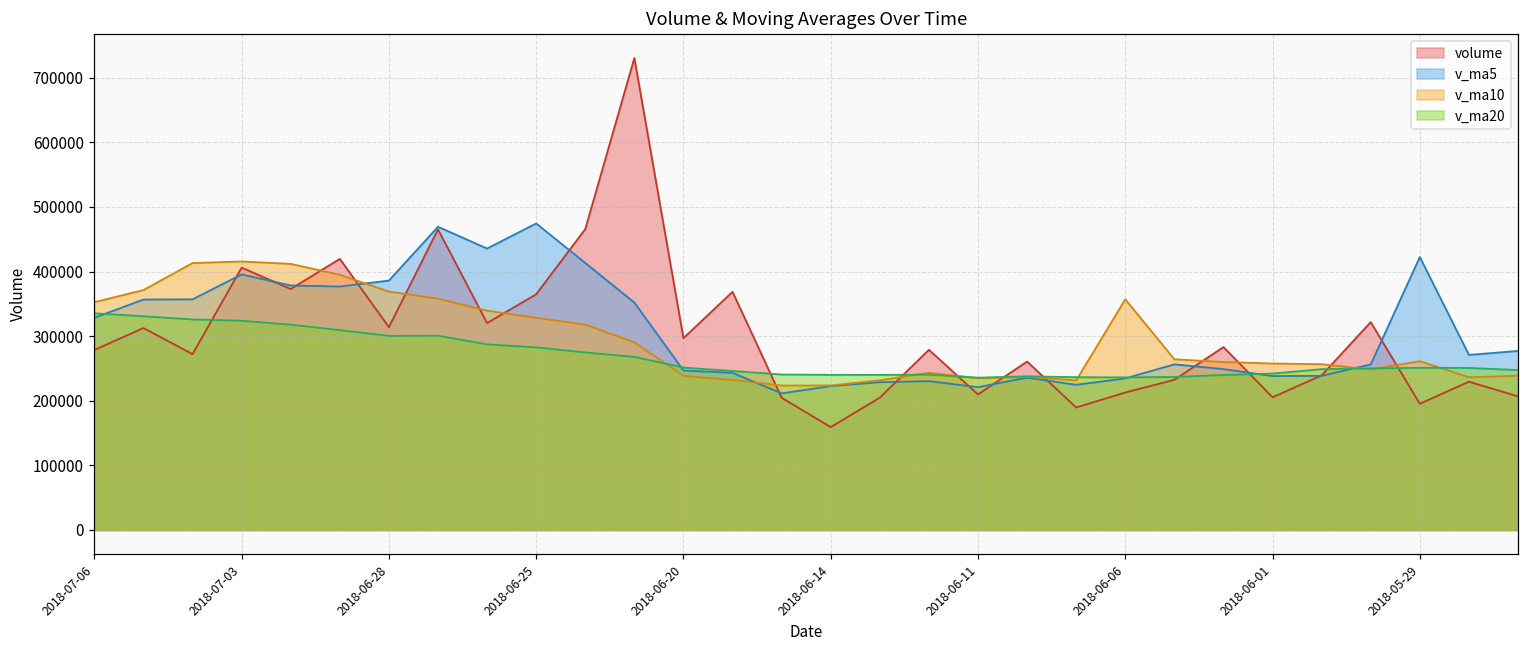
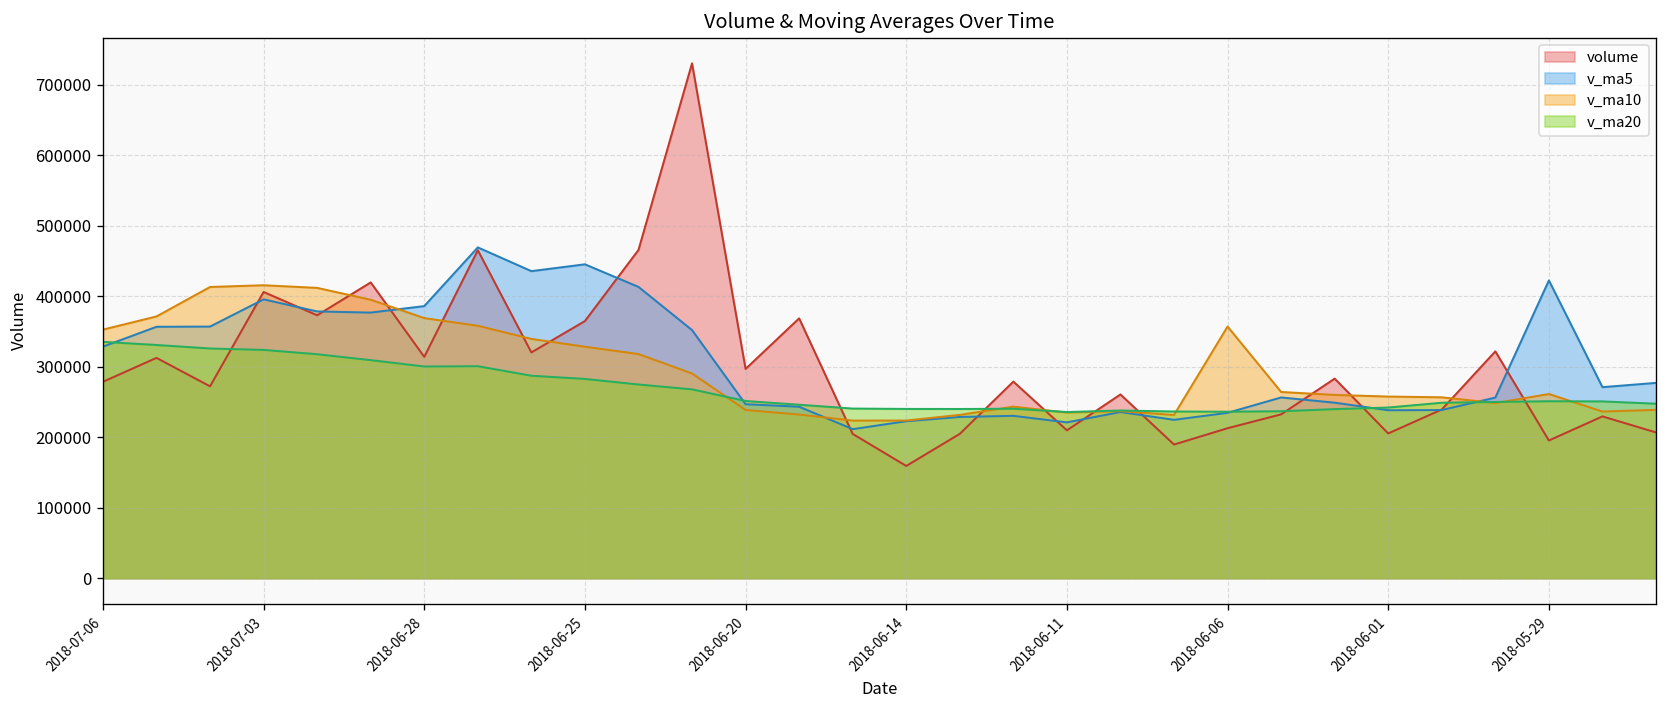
  {
    "volume": {
      "2018-07-06": 280000,
      "2018-07-03": 410000,
      "2018-06-28": 310000,
      "2018-06-25": 360000,
      "2018-06-20": 300000,
      "2018-06-14": 160000,
      "2018-06-11": 210000,
      "2018-06-06": 210000,
      "2018-06-01": 210000,
      "2018-05-29": 200000
    },
    "v_ma5": {
      "2018-07-06": 330000,
      "2018-07-03": 400000,
      "2018-06-28": 390000,
-     "2018-06-25": 470000,
+     "2018-06-25": 450000,
      "2018-06-20": 250000,
      "2018-06-11": 220000,
      "2018-05-29": 420000
    },
    "v_ma10": {
      "2018-07-06": 350000,
      "2018-07-03": 420000,
      "2018-06-28": 370000,
      "2018-06-25": 330000,
      "2018-06-20": 240000,
      "2018-06-06": 360000,
      "2018-06-01": 260000,
      "2018-05-29": 260000
    },
    "v_ma20": {
      "2018-07-06": 340000,
      "2018-07-03": 320000,
      "2018-06-28": 300000,
      "2018-06-25": 280000,
      "2018-06-20": 250000,
      "2018-06-14": 240000,
      "2018-05-29": 250000
    }
  }
